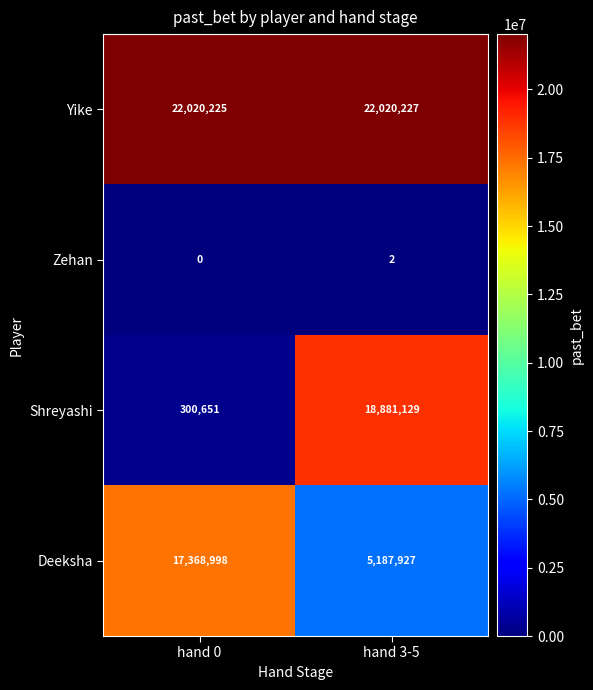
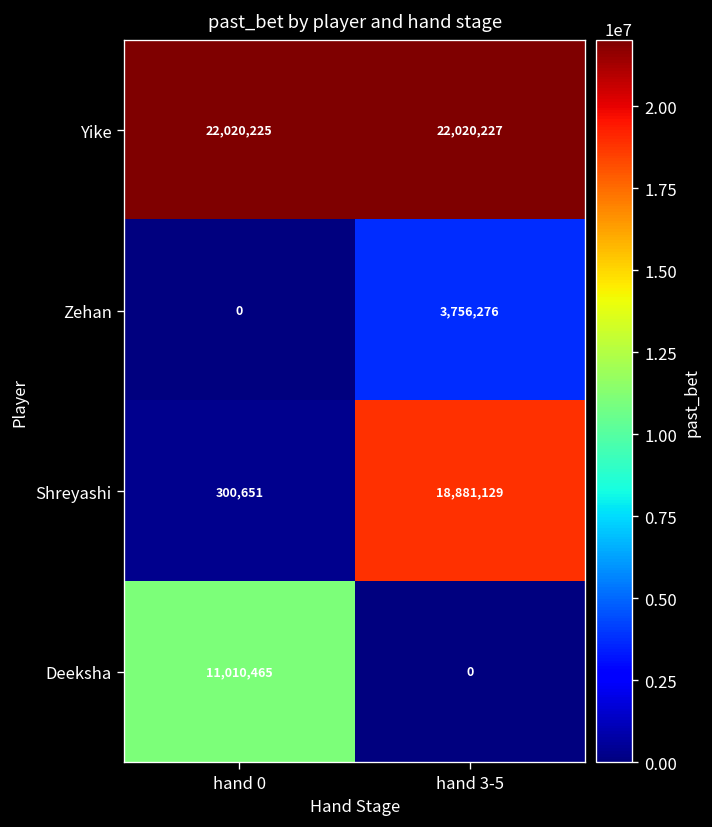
  {
    "Yike": {
      "hand 0": "22,020,225",
      "hand 3-5": "22,020,227"
    },
    "Zehan": {
      "hand 0": "0",
-     "hand 3-5": "2"
+     "hand 3-5": "3,756,276"
    },
    "Shreyashi": {
      "hand 0": "300,651",
      "hand 3-5": "18,881,129"
    },
    "Deeksha": {
-     "hand 0": "17,368,998",
-     "hand 3-5": "5,187,927"
+     "hand 0": "11,010,465",
+     "hand 3-5": "0"
    }
  }
